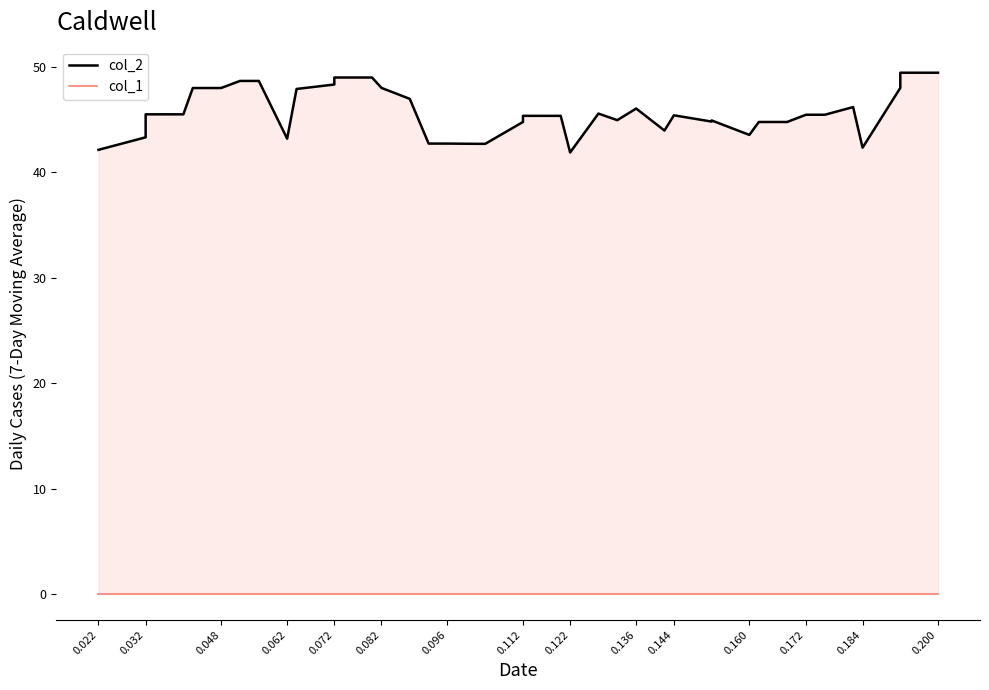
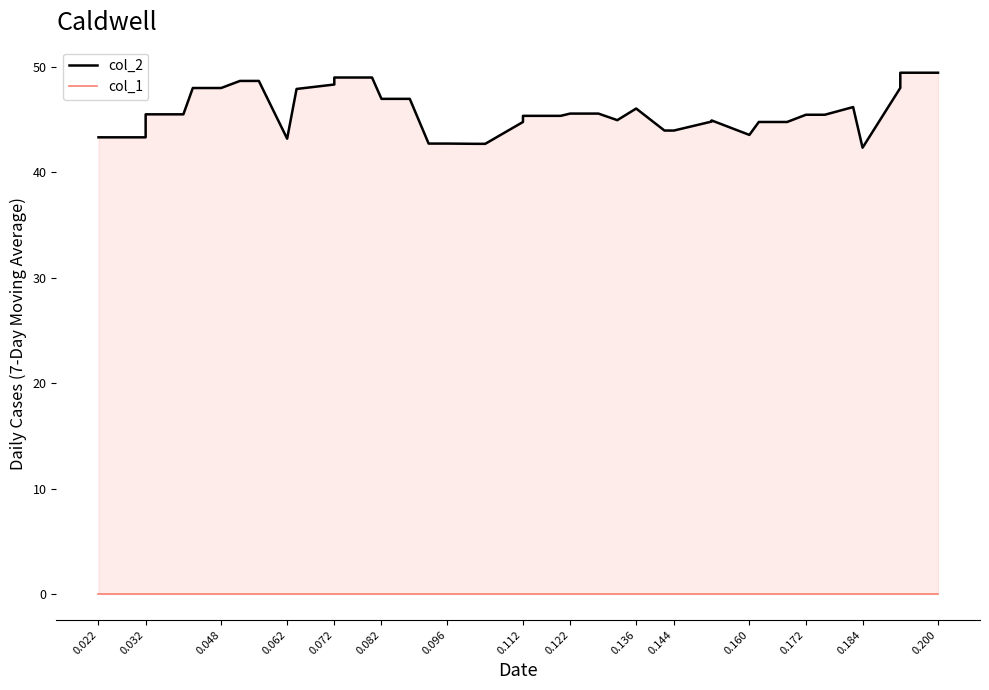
  {
    "col_2": {
-     "0.022": 42.1,
+     "0.022": 43.3,
      "0.048": 48.0,
      "0.062": 43.2,
-     "0.082": 48.0,
+     "0.082": 47.0,
      "0.096": 42.7,
-     "0.122": 41.9,
+     "0.122": 45.6,
      "0.136": 46.1,
-     "0.144": 45.4,
+     "0.144": 44.0,
      "0.160": 43.6,
      "0.172": 45.5,
      "0.184": 42.3,
      "0.200": 49.5
    },
    "col_1": {
      "0.022": 0.0,
      "0.032": 0.0,
      "0.048": 0.0,
      "0.062": 0.0,
      "0.072": 0.0,
      "0.082": 0.0,
      "0.096": 0.0,
      "0.112": 0.0,
      "0.122": 0.0,
      "0.136": 0.0,
      "0.144": 0.0,
      "0.160": 0.0,
      "0.172": 0.0,
      "0.184": 0.0,
      "0.200": 0.0
    }
  }
